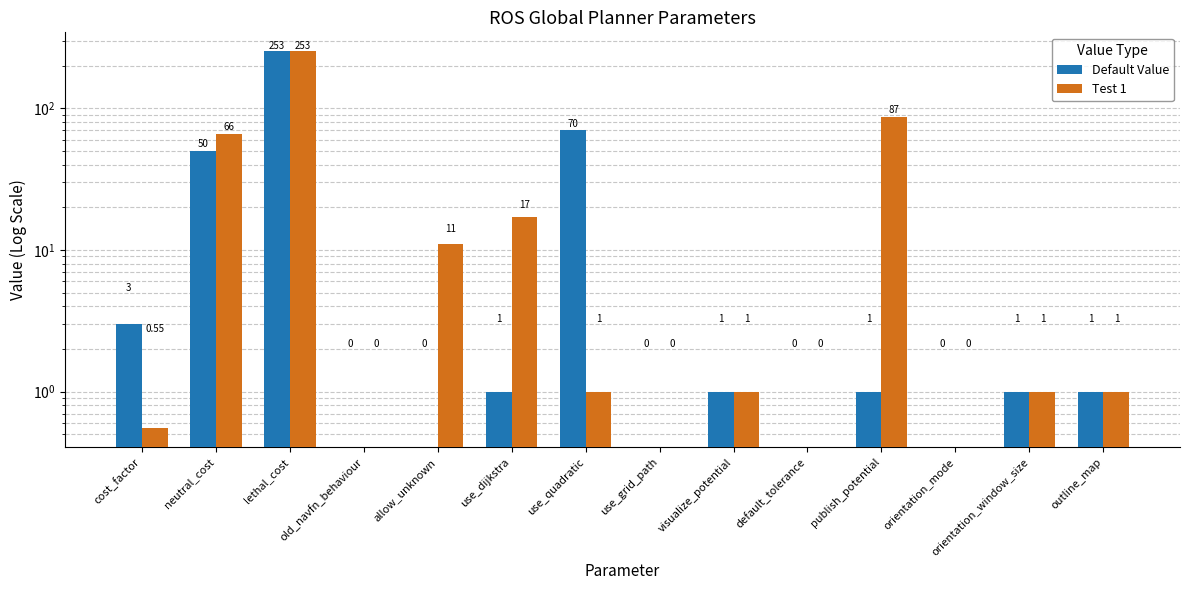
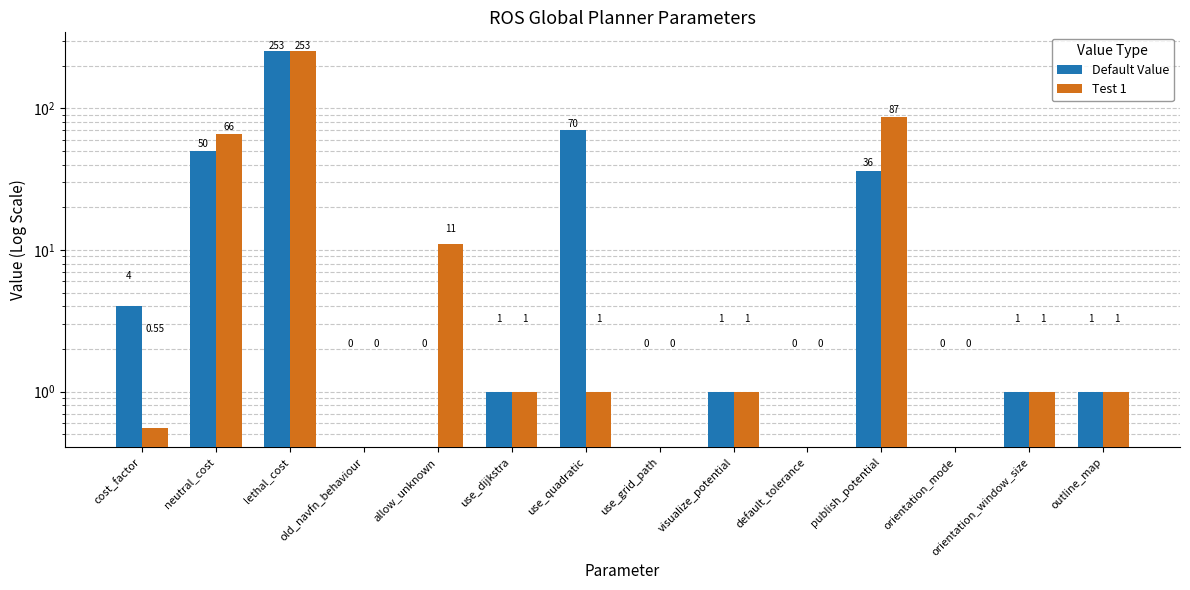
  {
    "Default Value": {
-     "cost_factor": 3,
+     "cost_factor": 4,
      "neutral_cost": 50,
      "lethal_cost": 253,
      "use_quadratic": 70,
-     "publish_potential": 1
+     "publish_potential": 36
    },
    "Test 1": {
      "neutral_cost": 66,
      "lethal_cost": 253,
      "allow_unknown": 11,
-     "use_dijkstra": 17,
+     "use_dijkstra": 1,
      "publish_potential": 87
    }
  }
